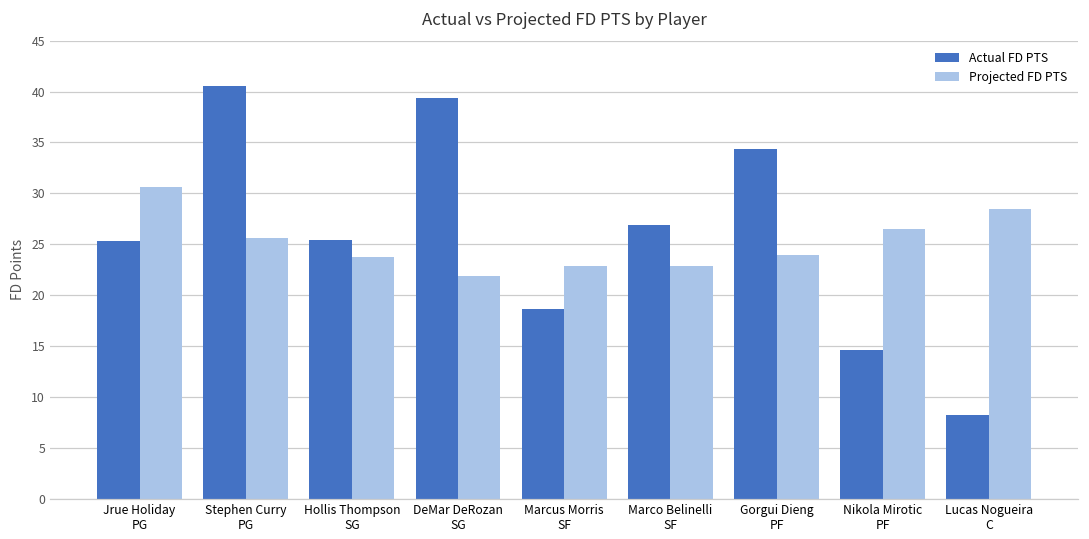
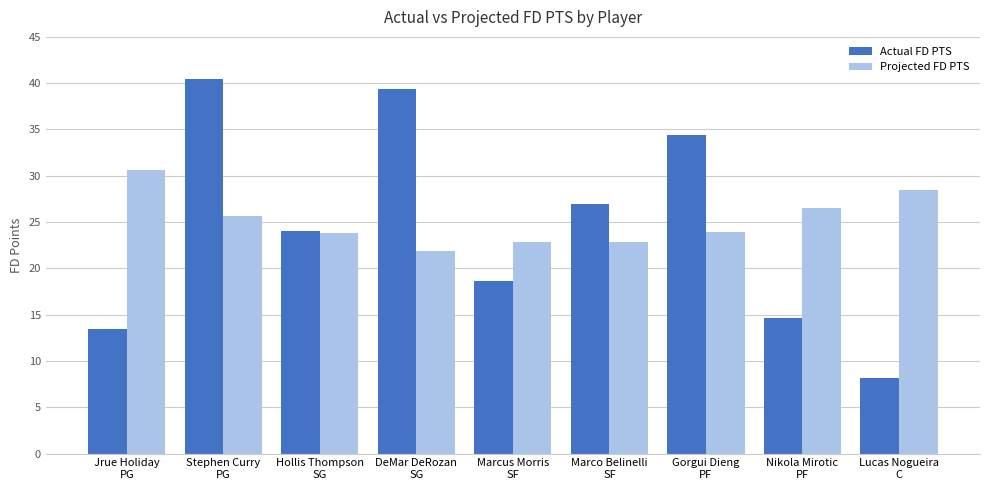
  {
    "Actual FD PTS": {
-     "Jrue Holiday PG": 25,
+     "Jrue Holiday PG": 13,
      "Stephen Curry PG": 41,
-     "Hollis Thompson SG": 25,
+     "Hollis Thompson SG": 24,
      "DeMar DeRozan SG": 39,
      "Marcus Morris SF": 19,
      "Marco Belinelli SF": 27,
      "Gorgui Dieng PF": 34,
      "Nikola Mirotic PF": 15,
      "Lucas Nogueira C": 8
    },
    "Projected FD PTS": {
      "Jrue Holiday PG": 31,
      "Stephen Curry PG": 26,
      "Hollis Thompson SG": 24,
      "DeMar DeRozan SG": 22,
      "Marcus Morris SF": 23,
      "Marco Belinelli SF": 23,
      "Gorgui Dieng PF": 24,
      "Nikola Mirotic PF": 27,
      "Lucas Nogueira C": 28
    }
  }
